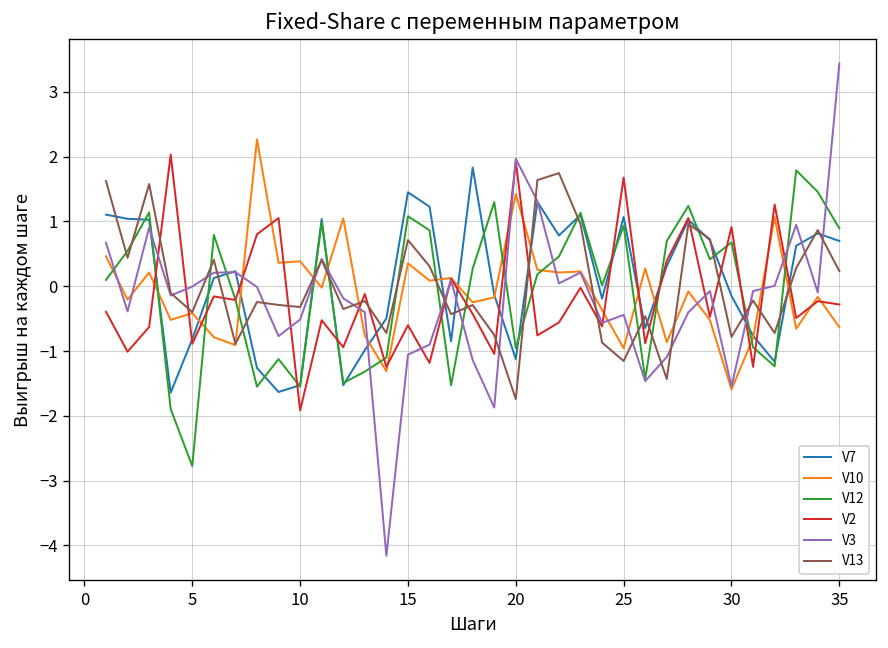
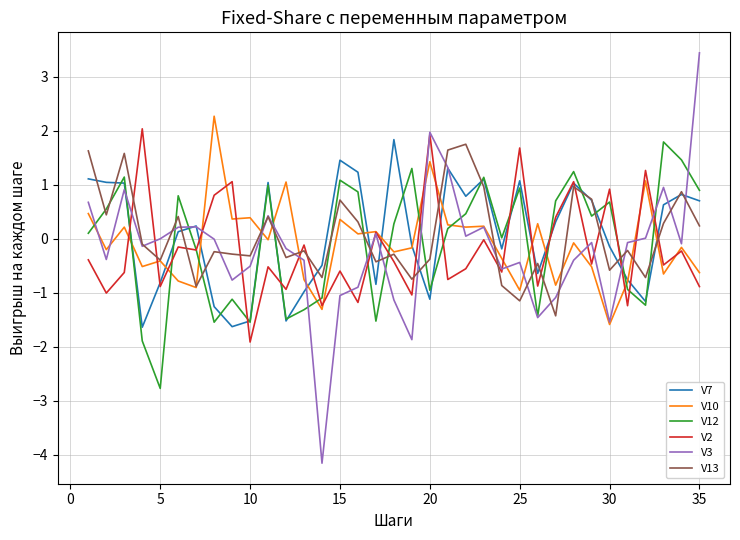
  {
    "V7": {
      "5": -0.8,
      "15": 1.5,
      "20": -1.1,
      "25": 1.1,
      "30": -0.1,
      "35": 0.7
    },
    "V10": {
      "10": 0.4,
      "15": 0.4,
      "20": 1.4,
      "25": -1.0,
      "35": -0.6
    },
    "V12": {
      "5": -2.8,
      "15": 1.1,
      "20": -1.0,
      "25": 0.9,
      "30": 0.7,
      "35": 0.9
    },
    "V2": {
      "5": -0.9,
      "10": -1.9,
      "15": -0.6,
      "25": 1.7,
      "30": 0.9,
-     "35": -0.3
+     "35": -0.9
    },
    "V3": {
      "5": 0.0,
      "10": -0.5,
      "15": -1.1,
      "25": -0.4,
      "35": 3.4
    },
    "V13": {
      "10": -0.3,
      "15": 0.7,
-     "20": -1.7,
+     "20": -0.4,
      "25": -1.2,
-     "30": -0.8,
+     "30": -0.6,
      "35": 0.2
    }
  }
